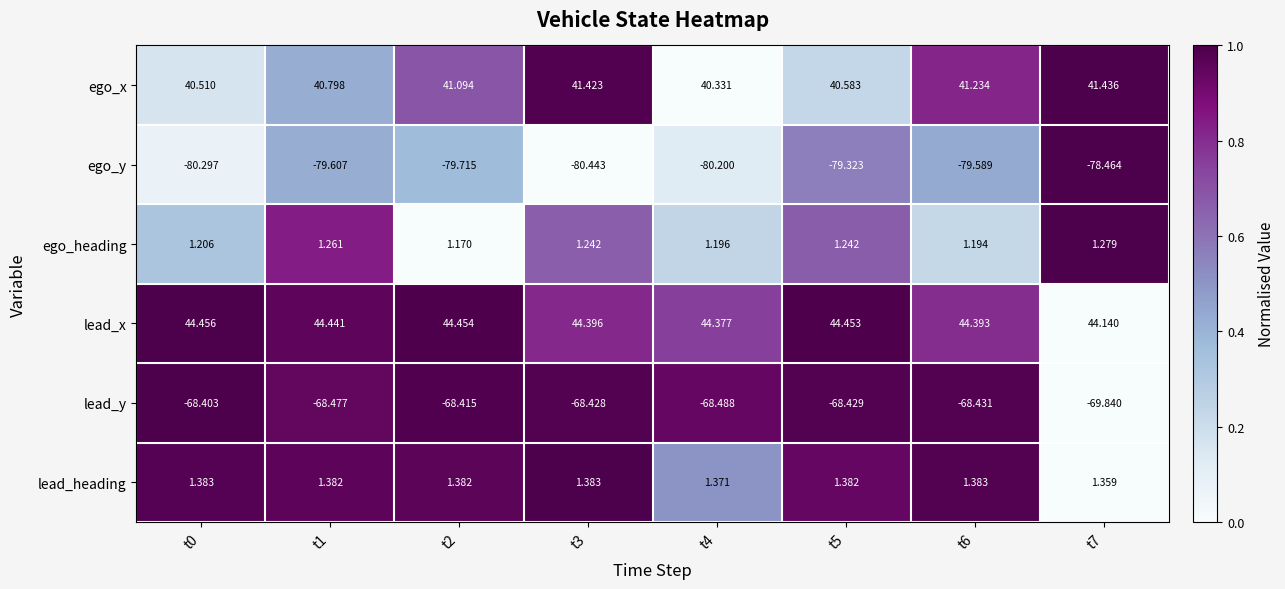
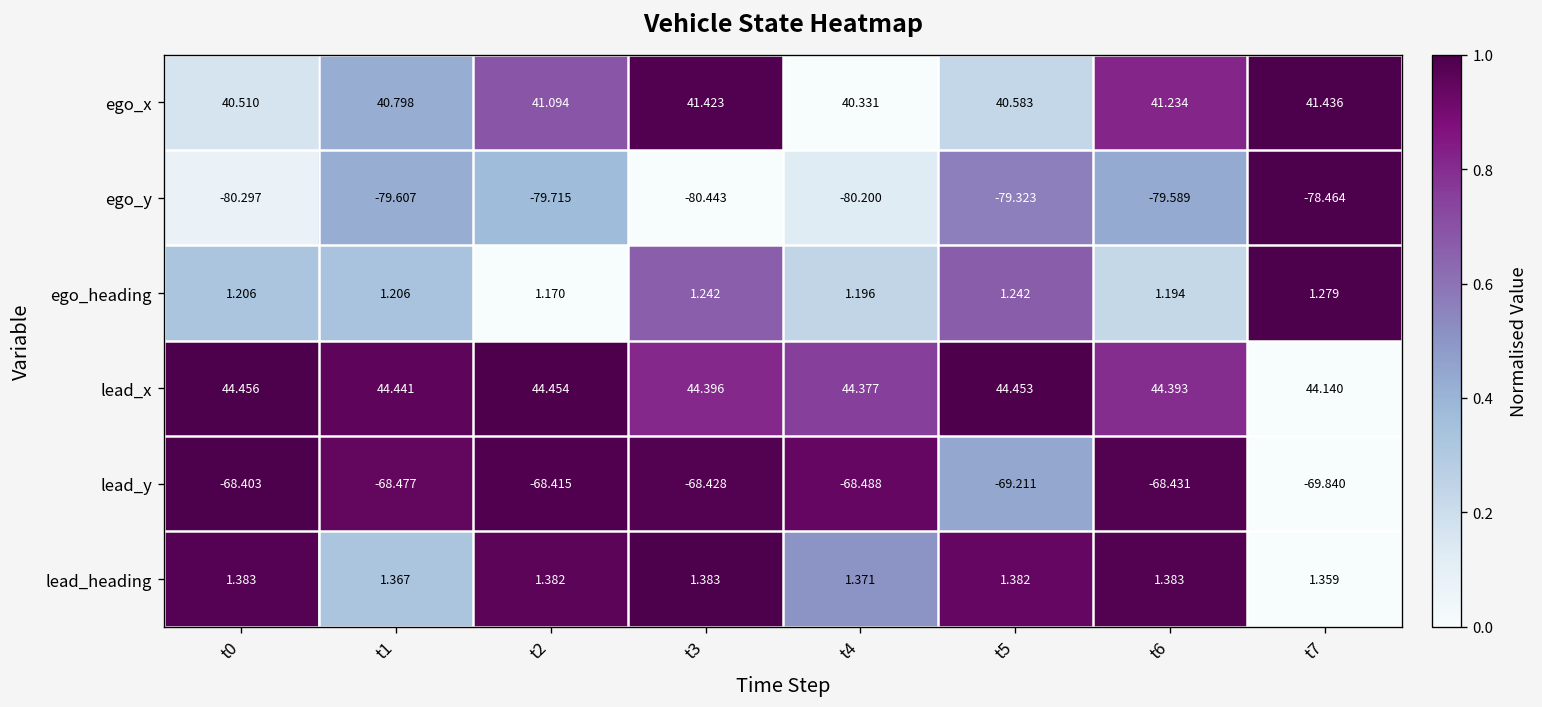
  {
    "ego_x": {
      "t0": 40.510,
      "t1": 40.798,
      "t2": 41.094,
      "t3": 41.423,
      "t4": 40.331,
      "t5": 40.583,
      "t6": 41.234,
      "t7": 41.436
    },
    "ego_y": {
      "t0": -80.297,
      "t1": -79.607,
      "t2": -79.715,
      "t3": -80.443,
      "t4": -80.200,
      "t5": -79.323,
      "t6": -79.589,
      "t7": -78.464
    },
    "ego_heading": {
      "t0": 1.206,
-     "t1": 1.261,
+     "t1": 1.206,
      "t2": 1.170,
      "t3": 1.242,
      "t4": 1.196,
      "t5": 1.242,
      "t6": 1.194,
      "t7": 1.279
    },
    "lead_x": {
      "t0": 44.456,
      "t1": 44.441,
      "t2": 44.454,
      "t3": 44.396,
      "t4": 44.377,
      "t5": 44.453,
      "t6": 44.393,
      "t7": 44.140
    },
    "lead_y": {
      "t0": -68.403,
      "t1": -68.477,
      "t2": -68.415,
      "t3": -68.428,
      "t4": -68.488,
-     "t5": -68.429,
+     "t5": -69.211,
      "t6": -68.431,
      "t7": -69.840
    },
    "lead_heading": {
      "t0": 1.383,
-     "t1": 1.382,
+     "t1": 1.367,
      "t2": 1.382,
      "t3": 1.383,
      "t4": 1.371,
      "t5": 1.382,
      "t6": 1.383,
      "t7": 1.359
    }
  }
